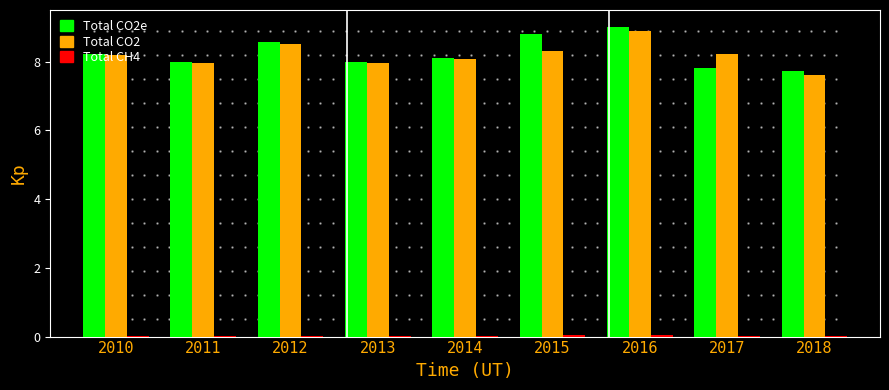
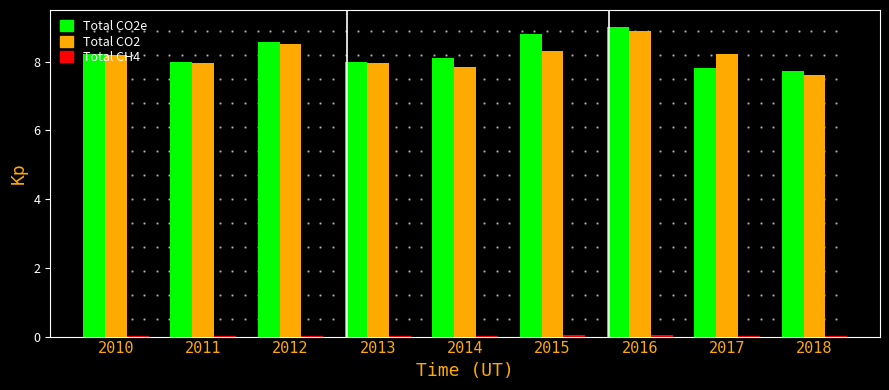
  {
    "Total CO2e": {
      "2011": 8.0,
      "2012": 8.6,
      "2013": 8.0,
      "2014": 8.1,
      "2015": 8.8,
      "2016": 9.0,
      "2017": 7.8,
      "2018": 7.7
    },
    "Total CO2": {
      "2011": 8.0,
      "2012": 8.5,
      "2013": 8.0,
-     "2014": 8.1,
+     "2014": 7.8,
      "2015": 8.3,
      "2016": 8.9,
      "2017": 8.2,
      "2018": 7.6
    }
  }
